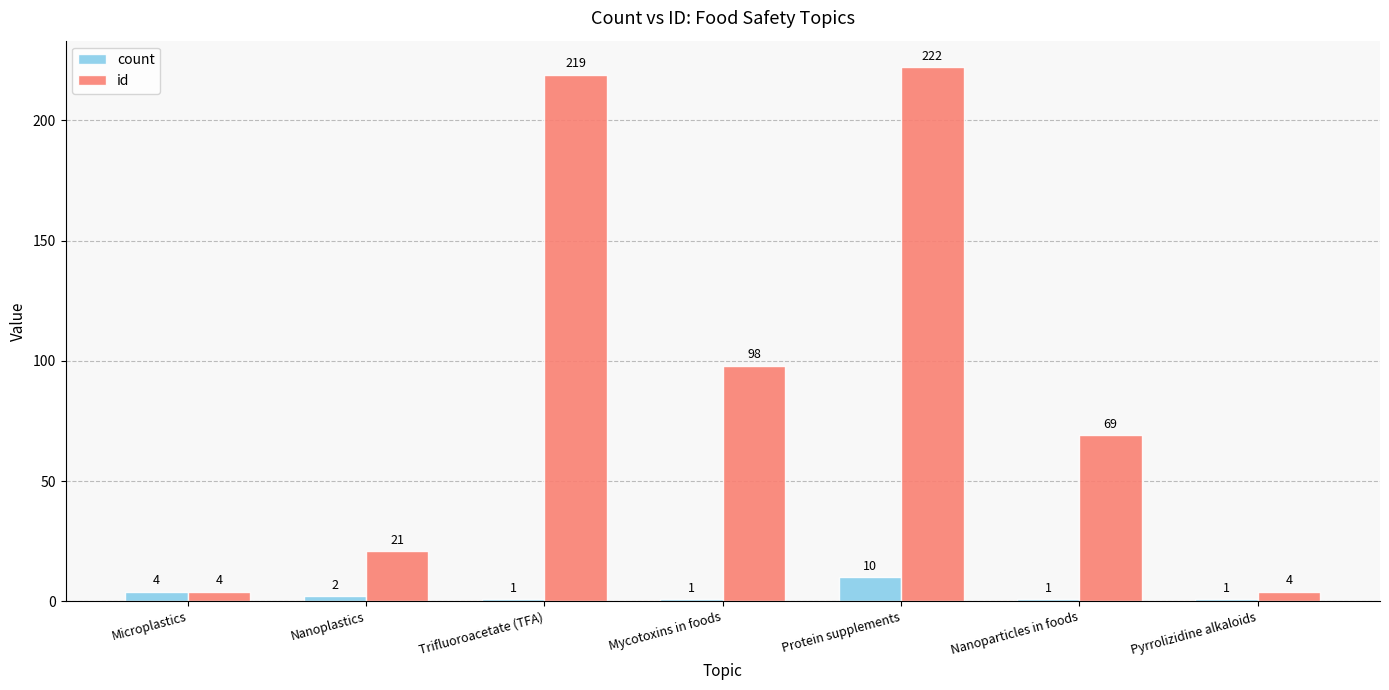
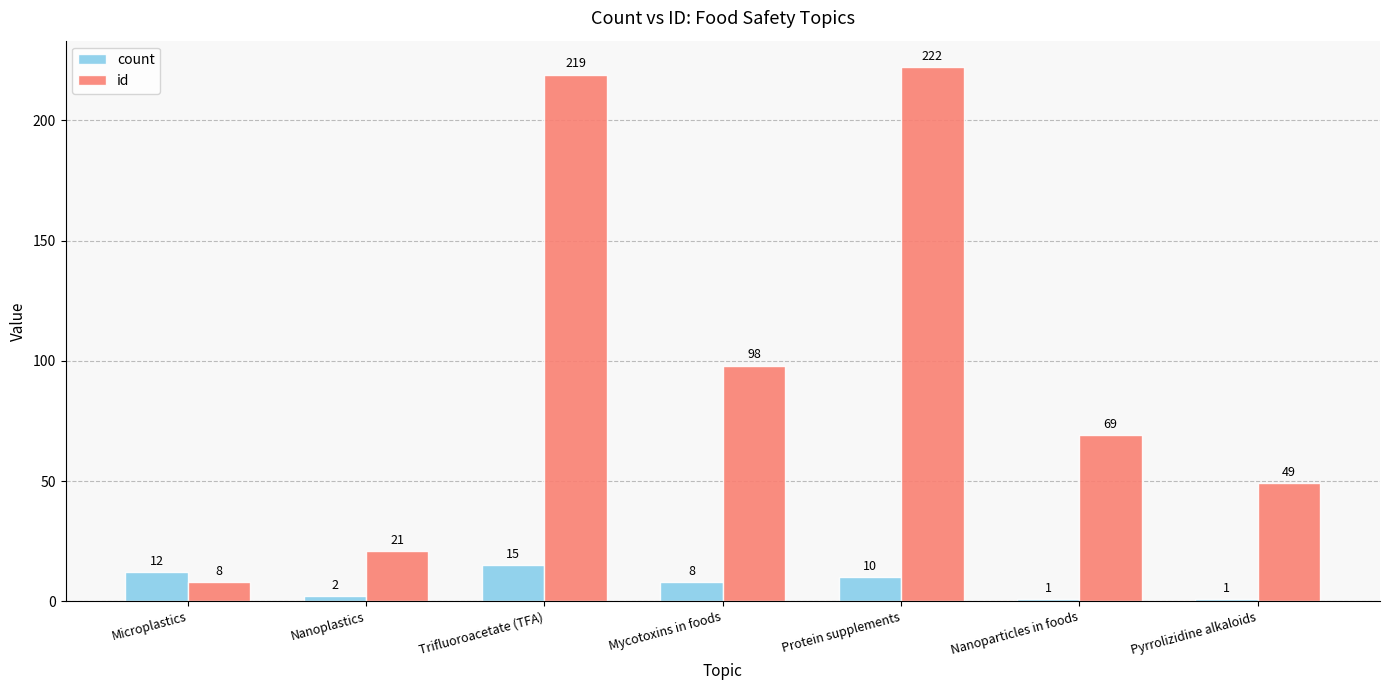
  {
    "count": {
-     "Microplastics": 4,
+     "Microplastics": 12,
      "Nanoplastics": 2,
-     "Trifluoroacetate (TFA)": 1,
-     "Mycotoxins in foods": 1,
+     "Trifluoroacetate (TFA)": 15,
+     "Mycotoxins in foods": 8,
      "Protein supplements": 10,
      "Nanoparticles in foods": 1,
      "Pyrrolizidine alkaloids": 1
    },
    "id": {
-     "Microplastics": 4,
+     "Microplastics": 8,
      "Nanoplastics": 21,
      "Trifluoroacetate (TFA)": 219,
      "Mycotoxins in foods": 98,
      "Protein supplements": 222,
      "Nanoparticles in foods": 69,
-     "Pyrrolizidine alkaloids": 4
+     "Pyrrolizidine alkaloids": 49
    }
  }
